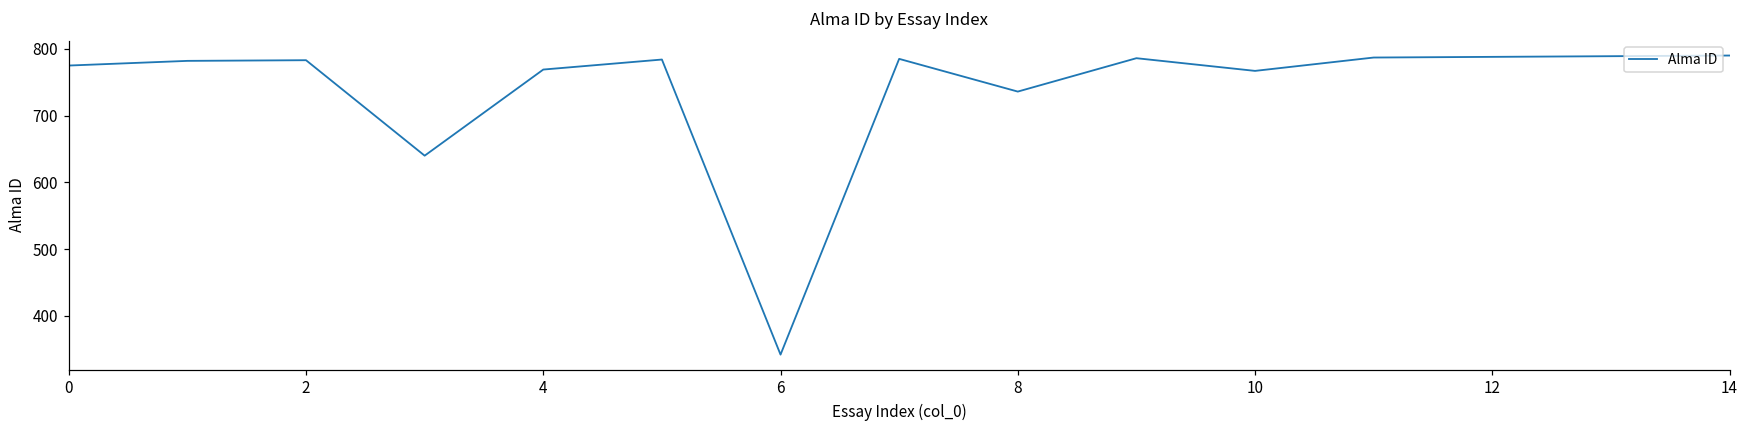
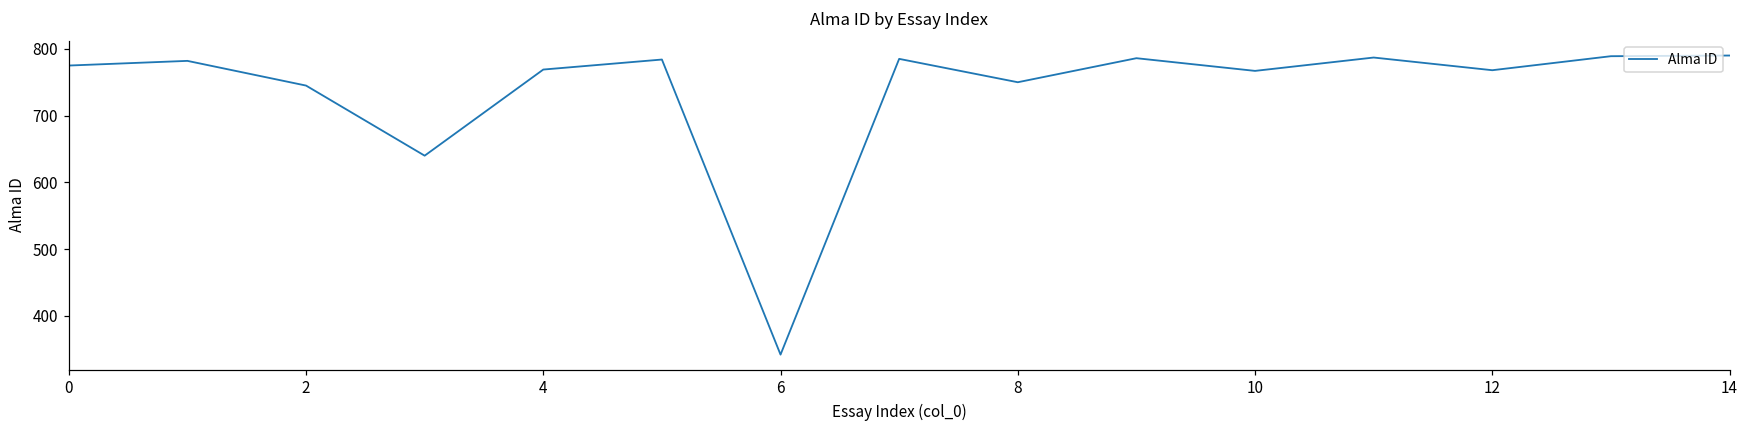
  {
    "0": 780,
-   "2": 780,
+   "2": 750,
    "4": 770,
    "6": 340,
-   "8": 740,
+   "8": 750,
    "10": 770,
-   "12": 790,
+   "12": 770,
    "14": 790
  }
